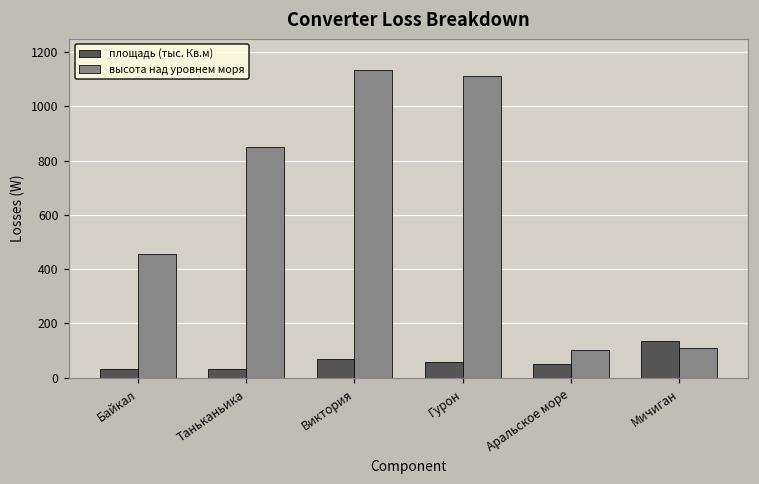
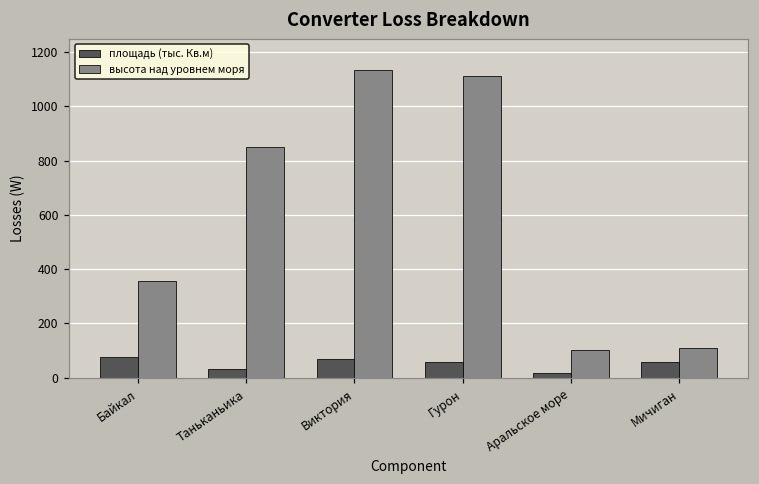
  {
    "площадь (тыс. Кв.м)": {
-     "Байкал": 30,
+     "Байкал": 80,
      "Таньканьика": 30,
      "Виктория": 70,
      "Гурон": 60,
-     "Аральское море": 50,
-     "Мичиган": 140
+     "Аральское море": 20,
+     "Мичиган": 60
    },
    "высота над уровнем моря": {
-     "Байкал": 460,
+     "Байкал": 360,
      "Таньканьика": 850,
      "Виктория": 1130,
      "Гурон": 1110,
      "Аральское море": 100,
      "Мичиган": 110
    }
  }
